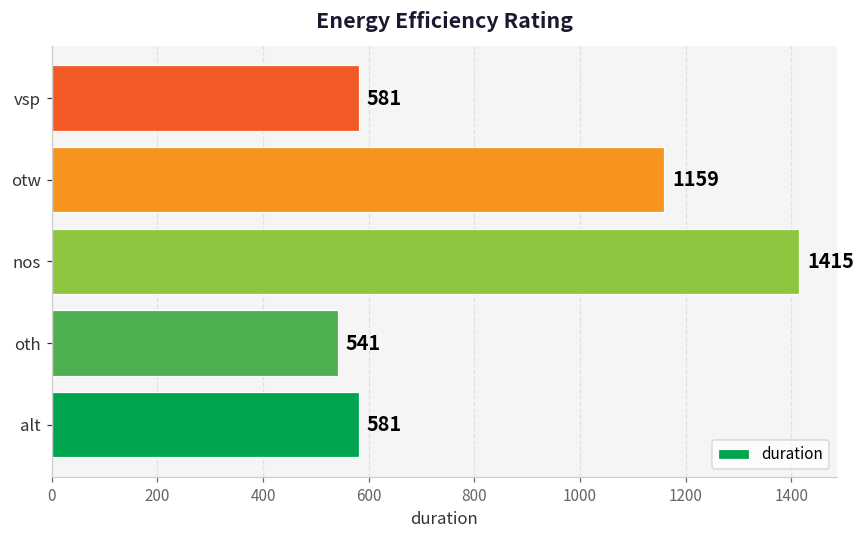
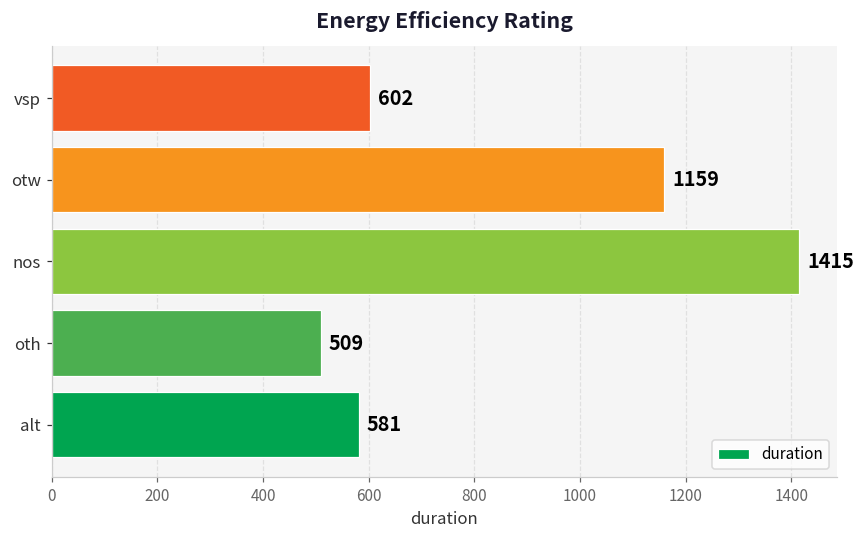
  {
-   "vsp": 581,
+   "vsp": 602,
    "otw": 1159,
    "nos": 1415,
-   "oth": 541,
+   "oth": 509,
    "alt": 581
  }
